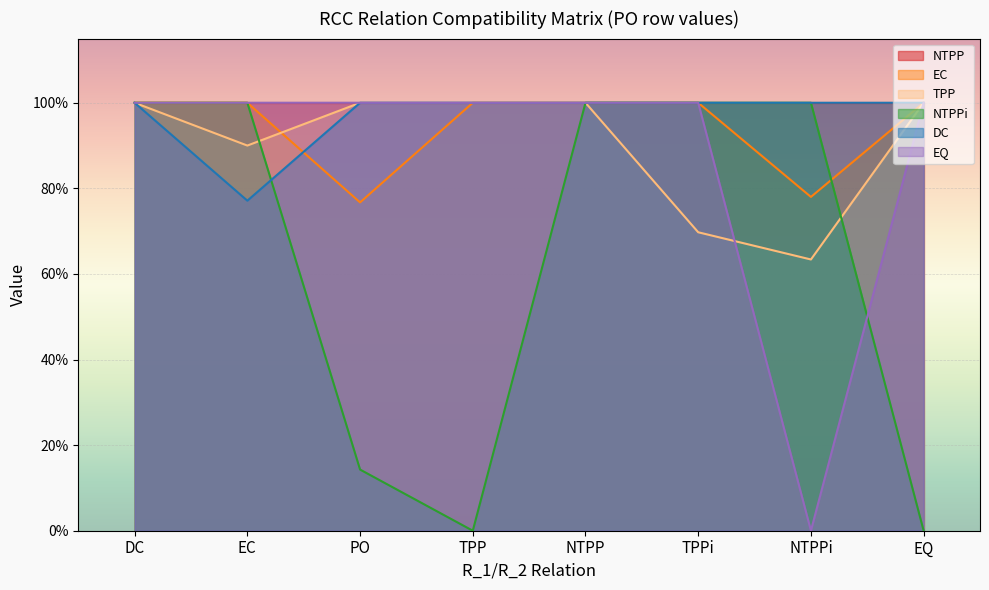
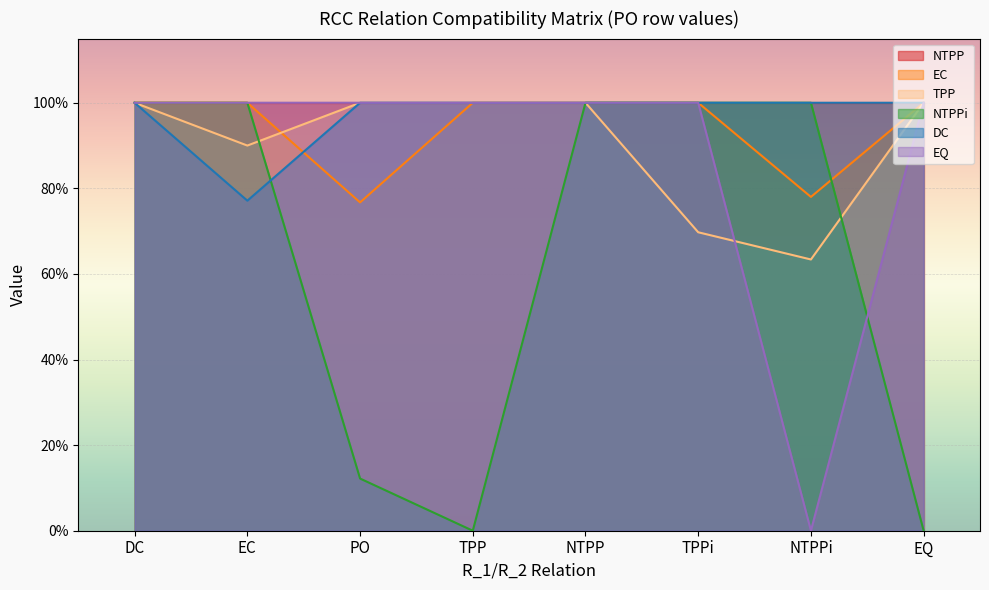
  {
    "EC": {
      "PO": "77%",
      "NTPPi": "78%"
    },
    "TPP": {
      "EC": "90%",
      "TPPi": "70%",
      "NTPPi": "63%"
    },
    "NTPPi": {
-     "PO": "14%",
+     "PO": "12%",
      "TPP": "0%",
      "EQ": "0%"
    },
    "DC": {
      "EC": "77%"
    },
    "EQ": {
      "NTPPi": "0%"
    }
  }
